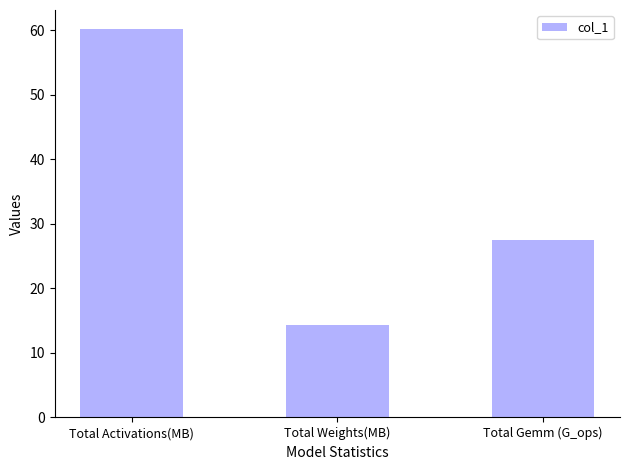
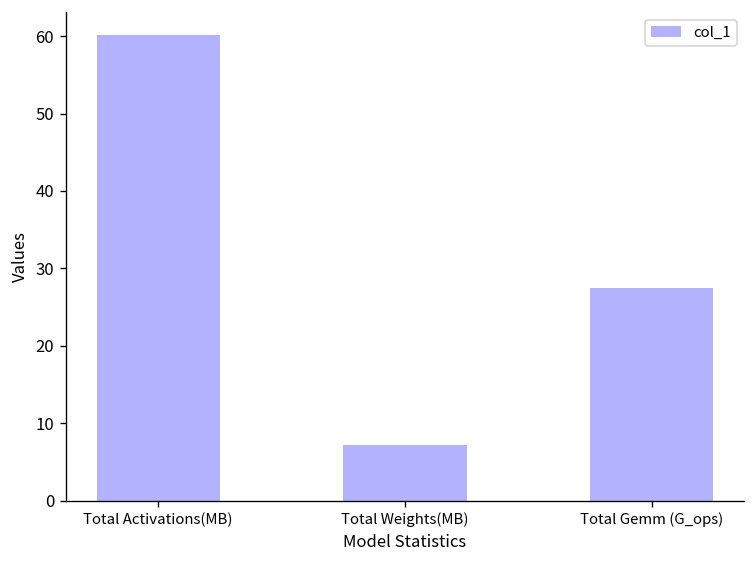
  {
    "Total Activations(MB)": 60,
-   "Total Weights(MB)": 14,
+   "Total Weights(MB)": 7,
    "Total Gemm (G_ops)": 27
  }
